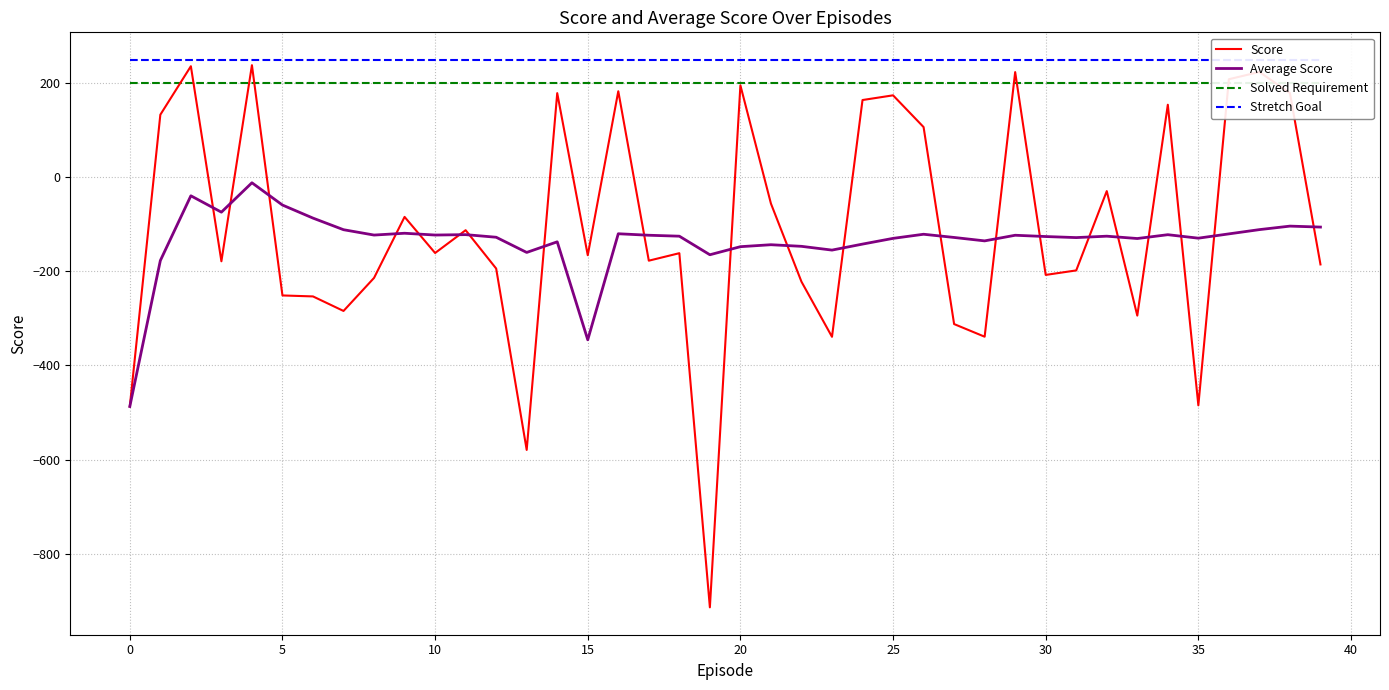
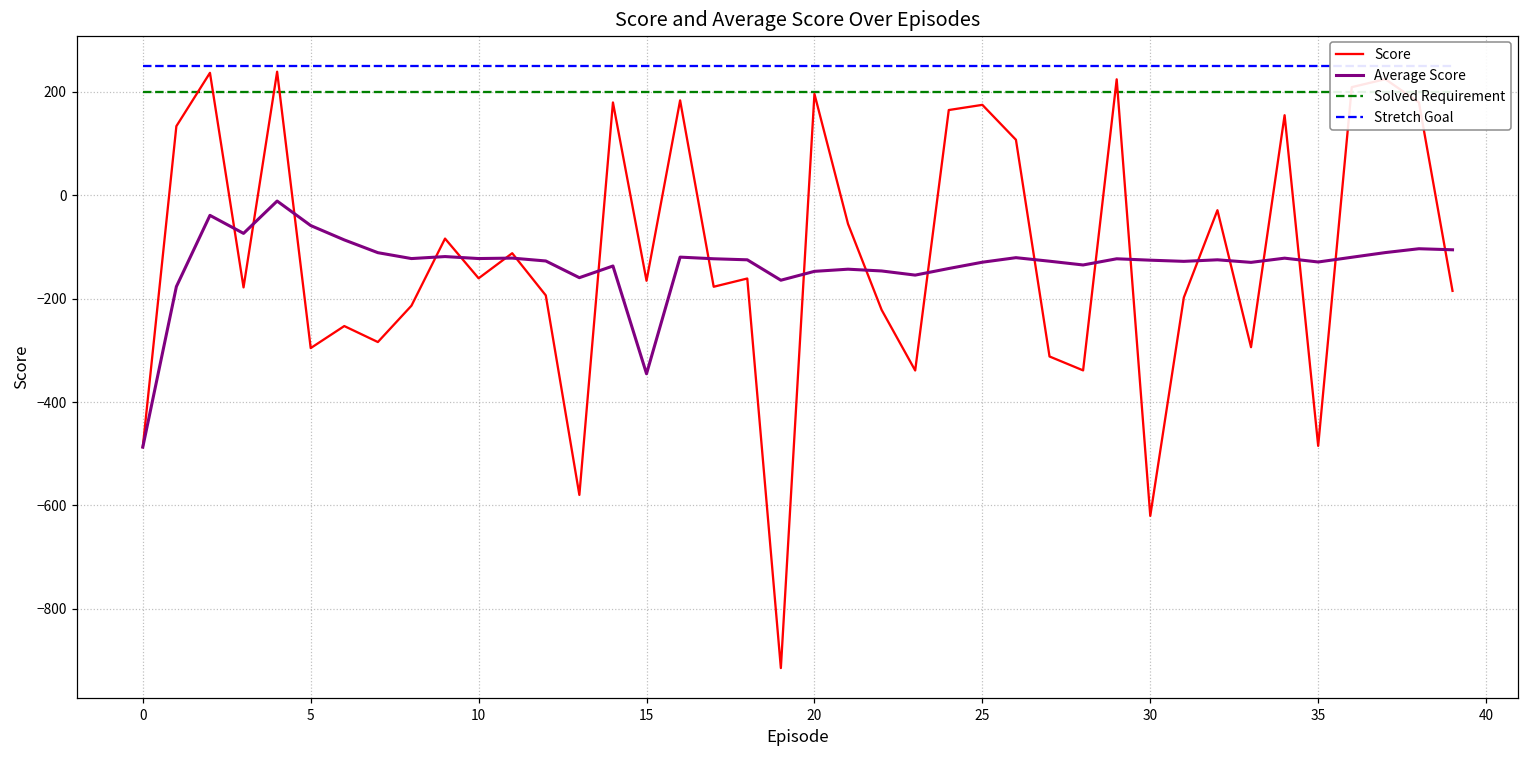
  {
    "Score": {
-     "5": -250,
+     "5": -300,
      "10": -160,
      "15": -170,
      "25": 170,
-     "30": -210,
+     "30": -620,
      "35": -480
    },
    "Average Score": {
      "5": -60,
      "10": -120,
      "15": -350,
      "20": -150,
      "25": -130,
      "30": -130,
      "35": -130
    },
    "Solved Requirement": {
      "0": 200,
      "5": 200,
      "10": 200,
      "15": 200,
      "25": 200,
      "30": 200,
      "35": 200
    },
    "Stretch Goal": {
      "0": 250,
      "5": 250,
      "10": 250,
      "15": 250,
      "20": 250,
      "25": 250,
      "30": 250,
      "35": 250
    }
  }
